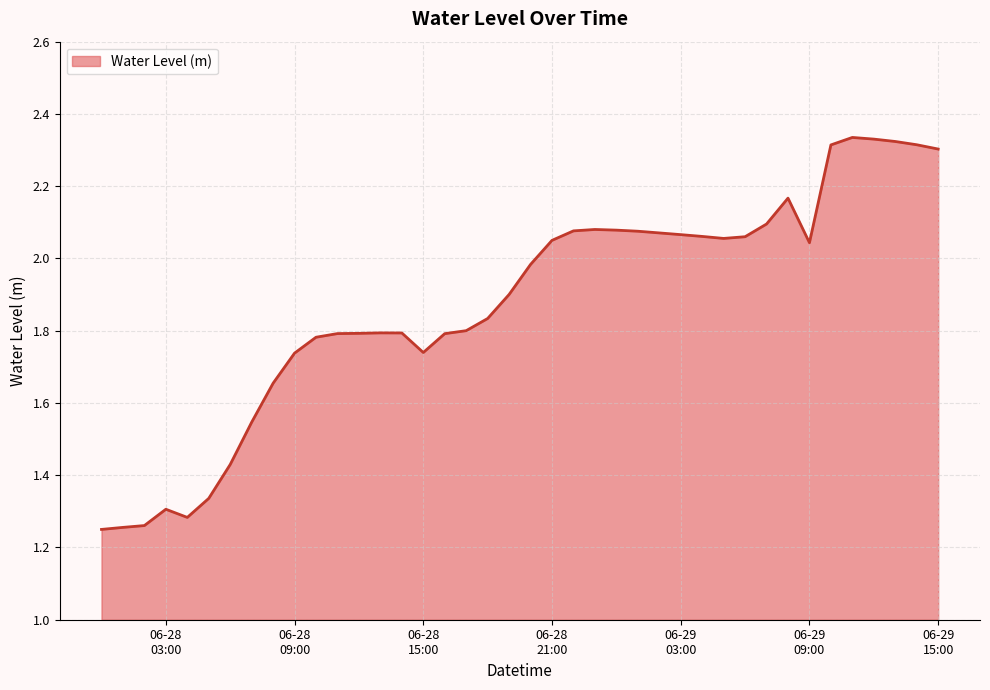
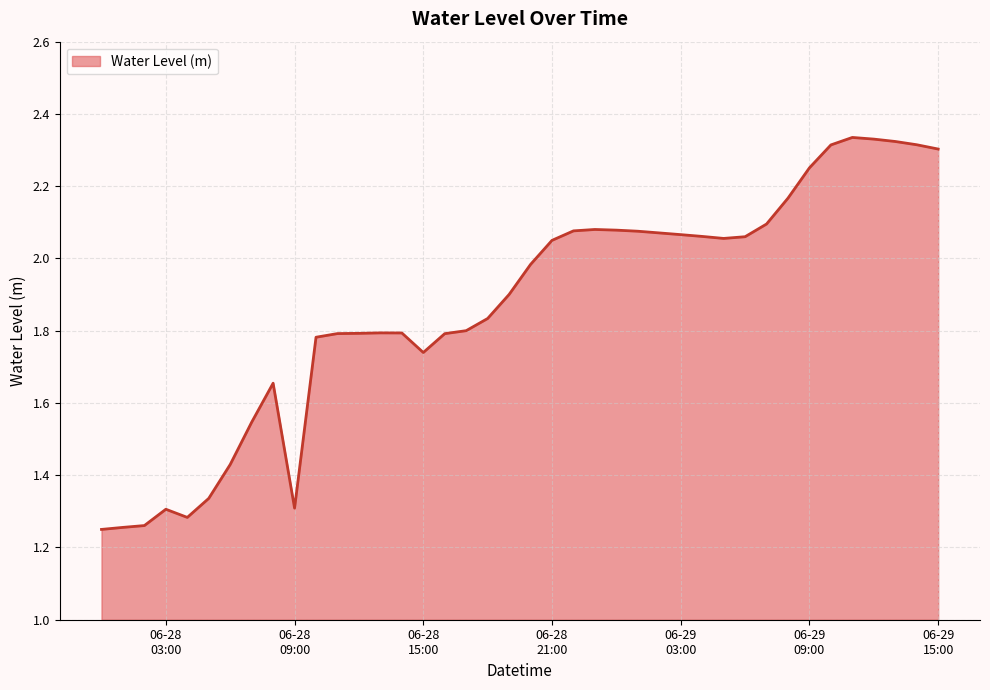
  {
    "06-28 03:00": 1.31,
-   "06-28 09:00": 1.74,
+   "06-28 09:00": 1.31,
    "06-28 15:00": 1.74,
    "06-28 21:00": 2.05,
    "06-29 03:00": 2.07,
-   "06-29 09:00": 2.04,
+   "06-29 09:00": 2.25,
    "06-29 15:00": 2.30
  }
